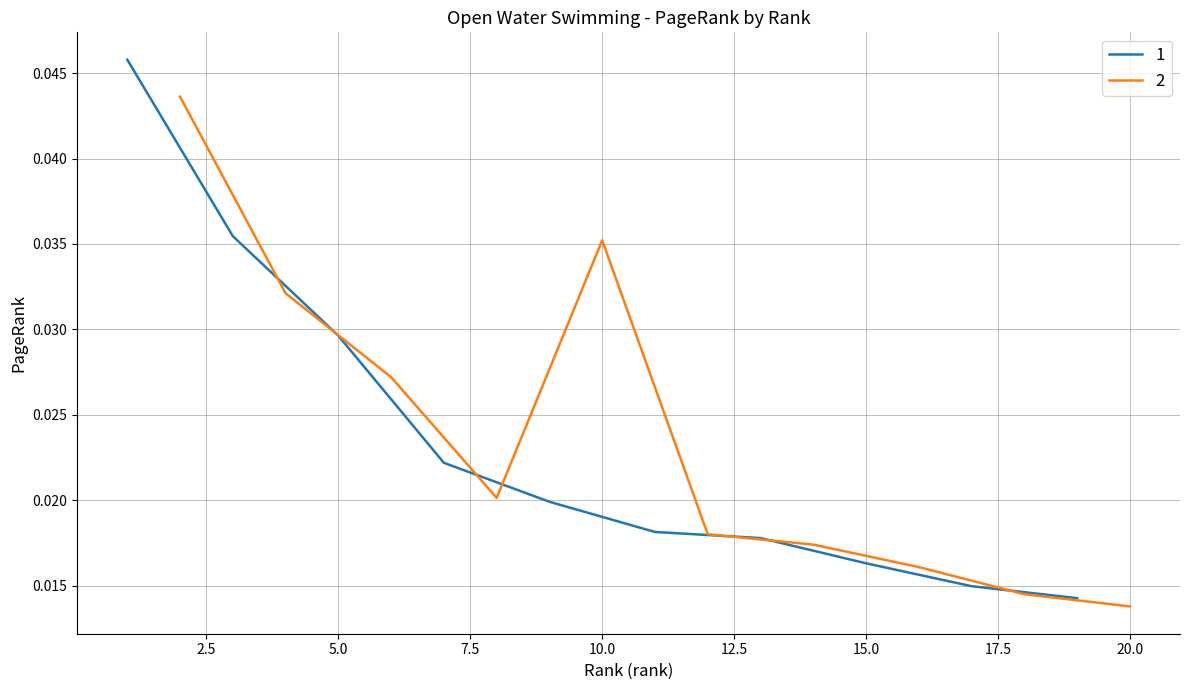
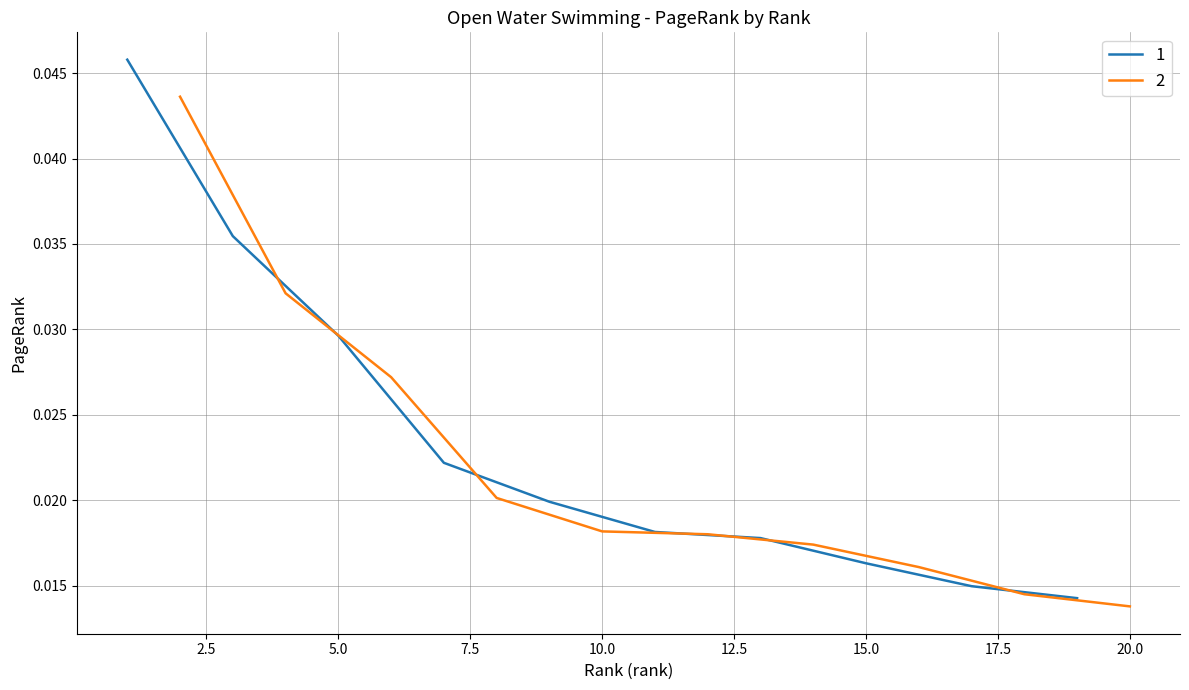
  {
    "1": {
      "5.0": 0.0296,
      "15.0": 0.0163
    },
    "2": {
-     "10.0": 0.0352,
+     "10.0": 0.0182,
      "20.0": 0.0138
    }
  }
